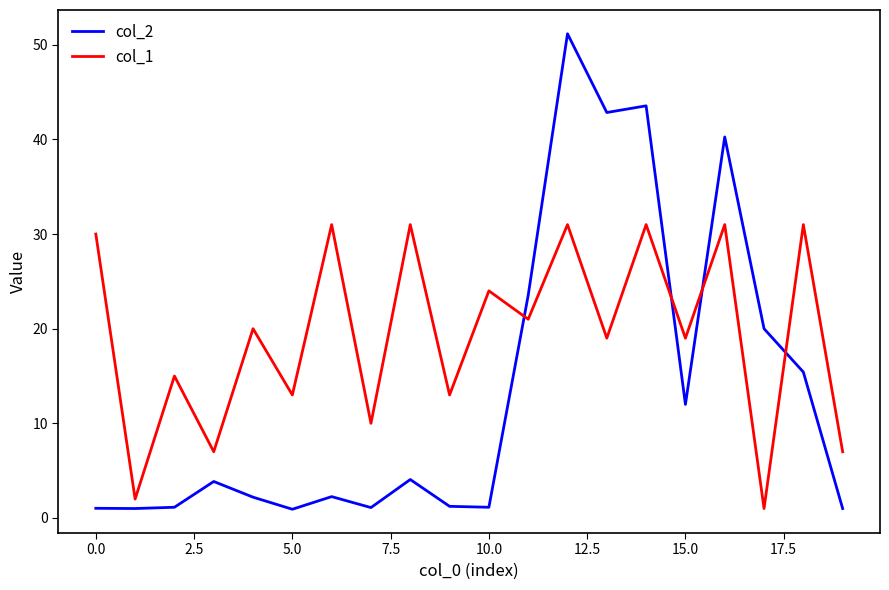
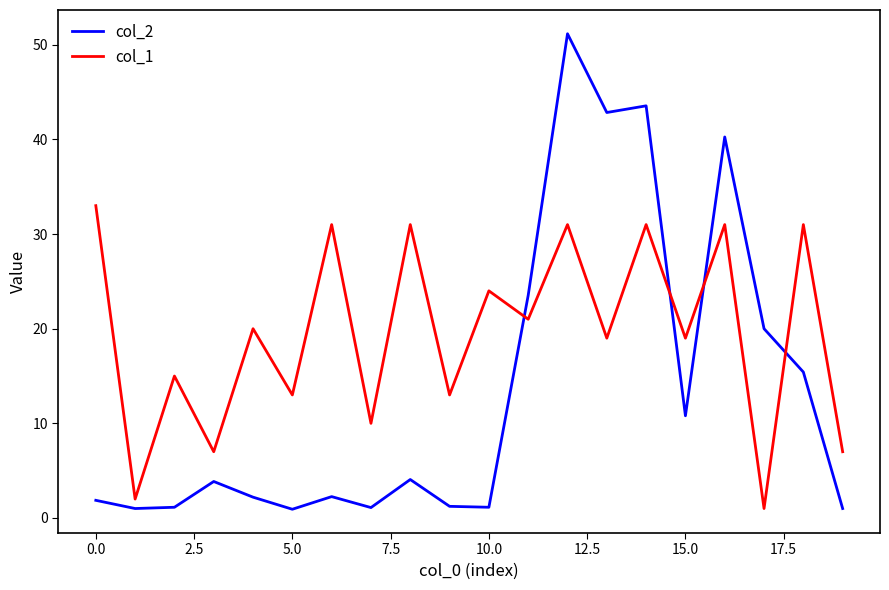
  {
    "col_2": {
-     "0.0": 1,
+     "0.0": 2,
      "5.0": 1,
      "10.0": 1,
-     "15.0": 12
+     "15.0": 11
    },
    "col_1": {
-     "0.0": 30,
+     "0.0": 33,
      "5.0": 13,
      "10.0": 24,
      "15.0": 19
    }
  }
